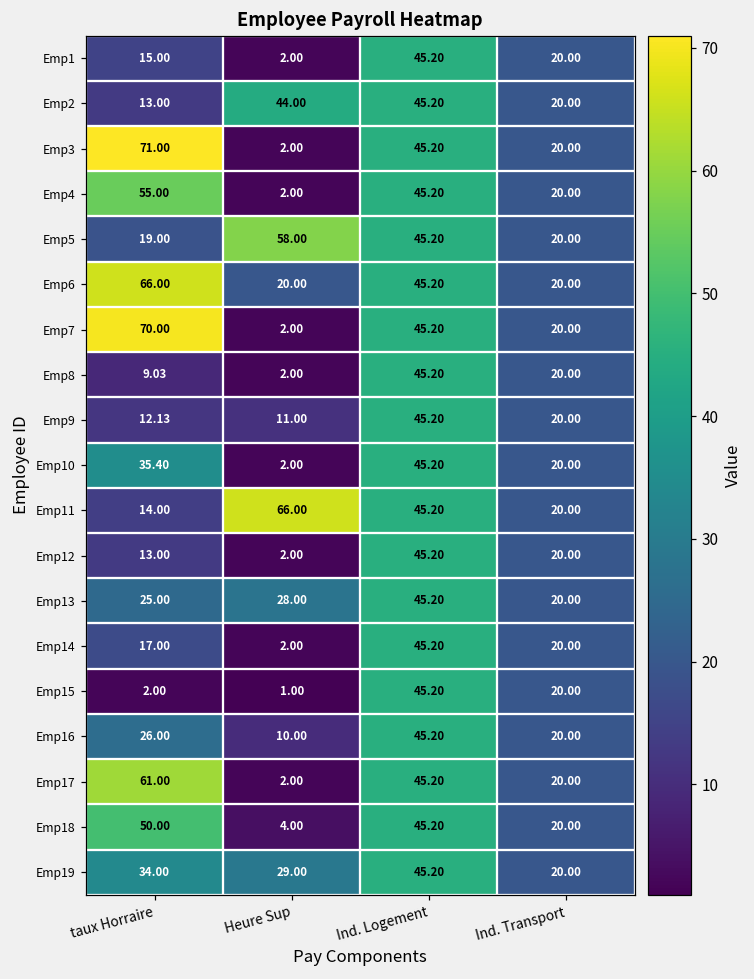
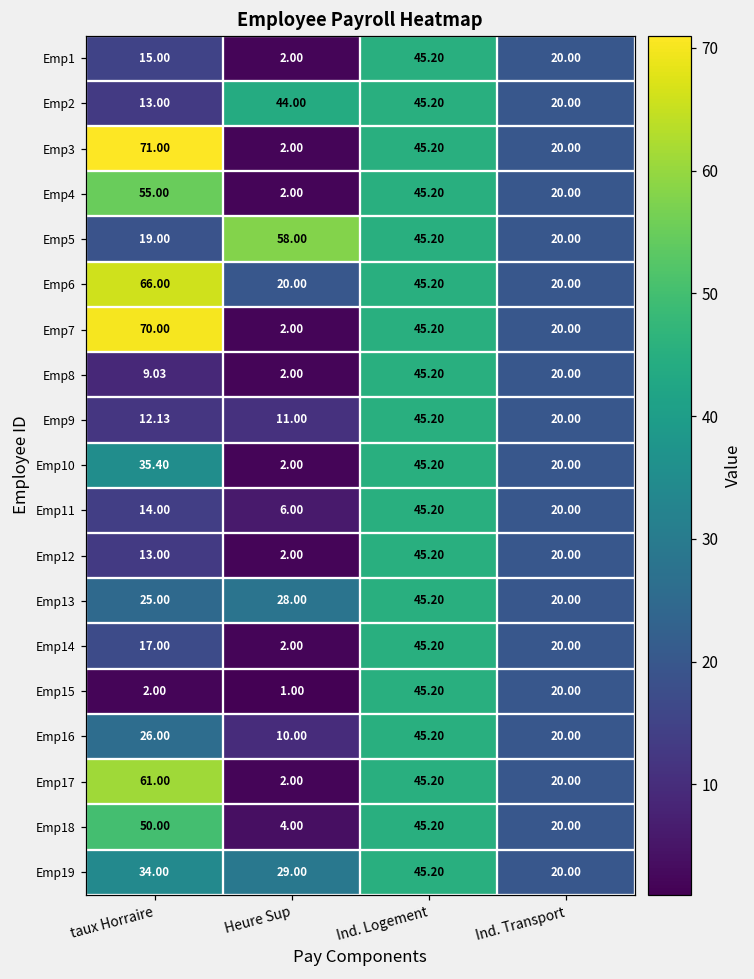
  {
    "Emp1": {
      "taux Horraire": 15.00,
      "Heure Sup": 2.00,
      "Ind. Logement": 45.20,
      "Ind. Transport": 20.00
    },
    "Emp2": {
      "taux Horraire": 13.00,
      "Heure Sup": 44.00,
      "Ind. Logement": 45.20,
      "Ind. Transport": 20.00
    },
    "Emp3": {
      "taux Horraire": 71.00,
      "Heure Sup": 2.00,
      "Ind. Logement": 45.20,
      "Ind. Transport": 20.00
    },
    "Emp4": {
      "taux Horraire": 55.00,
      "Heure Sup": 2.00,
      "Ind. Logement": 45.20,
      "Ind. Transport": 20.00
    },
    "Emp5": {
      "taux Horraire": 19.00,
      "Heure Sup": 58.00,
      "Ind. Logement": 45.20,
      "Ind. Transport": 20.00
    },
    "Emp6": {
      "taux Horraire": 66.00,
      "Heure Sup": 20.00,
      "Ind. Logement": 45.20,
      "Ind. Transport": 20.00
    },
    "Emp7": {
      "taux Horraire": 70.00,
      "Heure Sup": 2.00,
      "Ind. Logement": 45.20,
      "Ind. Transport": 20.00
    },
    "Emp8": {
      "taux Horraire": 9.03,
      "Heure Sup": 2.00,
      "Ind. Logement": 45.20,
      "Ind. Transport": 20.00
    },
    "Emp9": {
      "taux Horraire": 12.13,
      "Heure Sup": 11.00,
      "Ind. Logement": 45.20,
      "Ind. Transport": 20.00
    },
    "Emp10": {
      "taux Horraire": 35.40,
      "Heure Sup": 2.00,
      "Ind. Logement": 45.20,
      "Ind. Transport": 20.00
    },
    "Emp11": {
      "taux Horraire": 14.00,
-     "Heure Sup": 66.00,
+     "Heure Sup": 6.00,
      "Ind. Logement": 45.20,
      "Ind. Transport": 20.00
    },
    "Emp12": {
      "taux Horraire": 13.00,
      "Heure Sup": 2.00,
      "Ind. Logement": 45.20,
      "Ind. Transport": 20.00
    },
    "Emp13": {
      "taux Horraire": 25.00,
      "Heure Sup": 28.00,
      "Ind. Logement": 45.20,
      "Ind. Transport": 20.00
    },
    "Emp14": {
      "taux Horraire": 17.00,
      "Heure Sup": 2.00,
      "Ind. Logement": 45.20,
      "Ind. Transport": 20.00
    },
    "Emp15": {
      "taux Horraire": 2.00,
      "Heure Sup": 1.00,
      "Ind. Logement": 45.20,
      "Ind. Transport": 20.00
    },
    "Emp16": {
      "taux Horraire": 26.00,
      "Heure Sup": 10.00,
      "Ind. Logement": 45.20,
      "Ind. Transport": 20.00
    },
    "Emp17": {
      "taux Horraire": 61.00,
      "Heure Sup": 2.00,
      "Ind. Logement": 45.20,
      "Ind. Transport": 20.00
    },
    "Emp18": {
      "taux Horraire": 50.00,
      "Heure Sup": 4.00,
      "Ind. Logement": 45.20,
      "Ind. Transport": 20.00
    },
    "Emp19": {
      "taux Horraire": 34.00,
      "Heure Sup": 29.00,
      "Ind. Logement": 45.20,
      "Ind. Transport": 20.00
    }
  }
